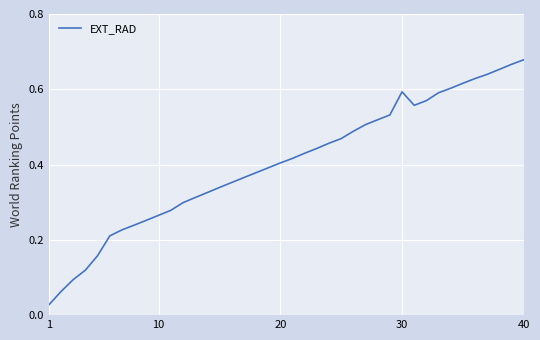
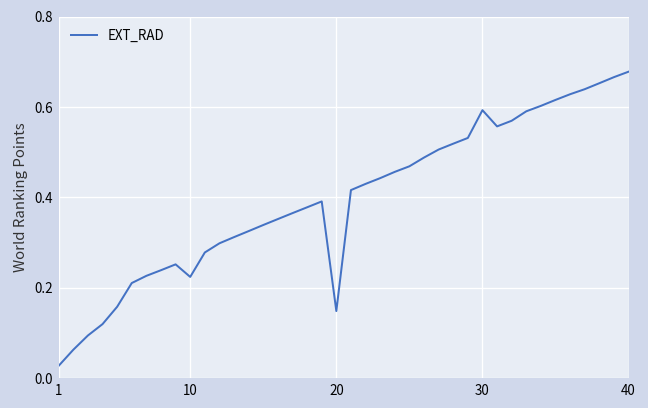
  {
    "1": 0.03,
-   "10": 0.27,
-   "20": 0.40,
+   "10": 0.22,
+   "20": 0.15,
    "30": 0.59,
    "40": 0.68
  }
